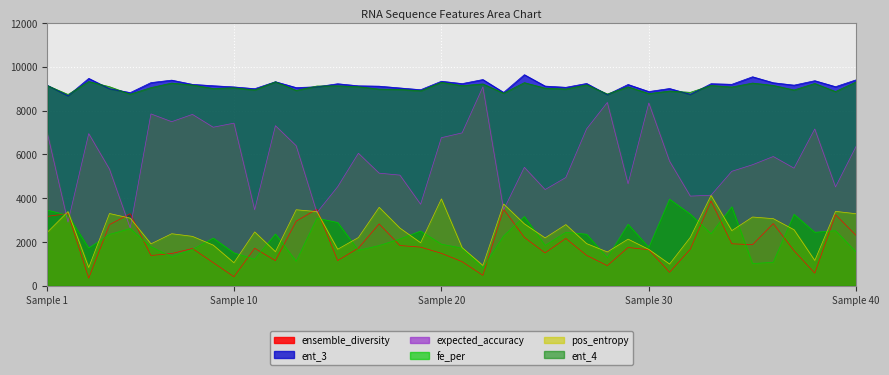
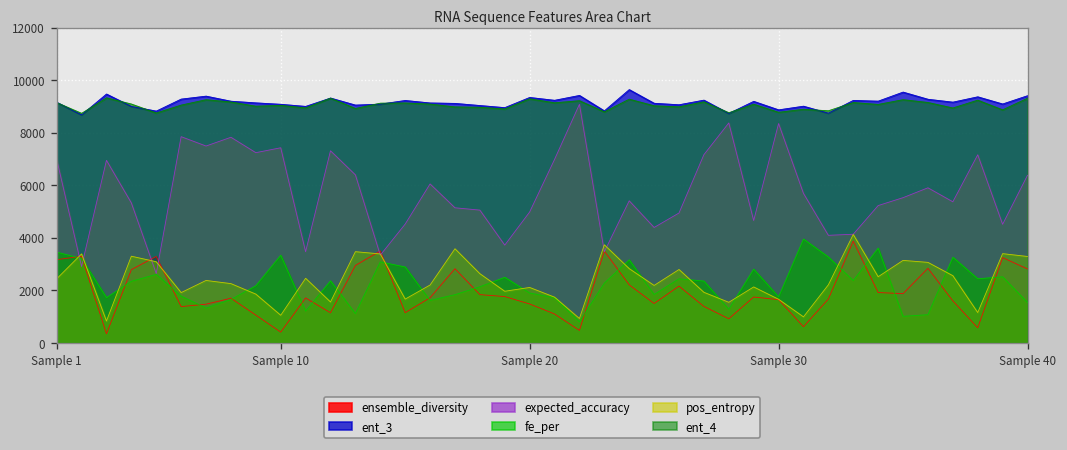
  {
    "ensemble_diversity": {
      "Sample 1": 3200,
      "Sample 10": 400,
      "Sample 20": 1500,
-     "Sample 40": 2300
+     "Sample 40": 2800
    },
    "expected_accuracy": {
      "Sample 1": 7000,
      "Sample 10": 7400,
-     "Sample 20": 6800,
+     "Sample 20": 5000,
      "Sample 30": 8300,
      "Sample 40": 6400
    },
    "fe_per": {
      "Sample 1": 3500,
-     "Sample 10": 1500,
+     "Sample 10": 3300,
      "Sample 20": 1900,
      "Sample 40": 1500
    },
    "pos_entropy": {
      "Sample 1": 2400,
      "Sample 10": 1100,
-     "Sample 20": 4000,
+     "Sample 20": 2100,
      "Sample 40": 3300
    }
  }
